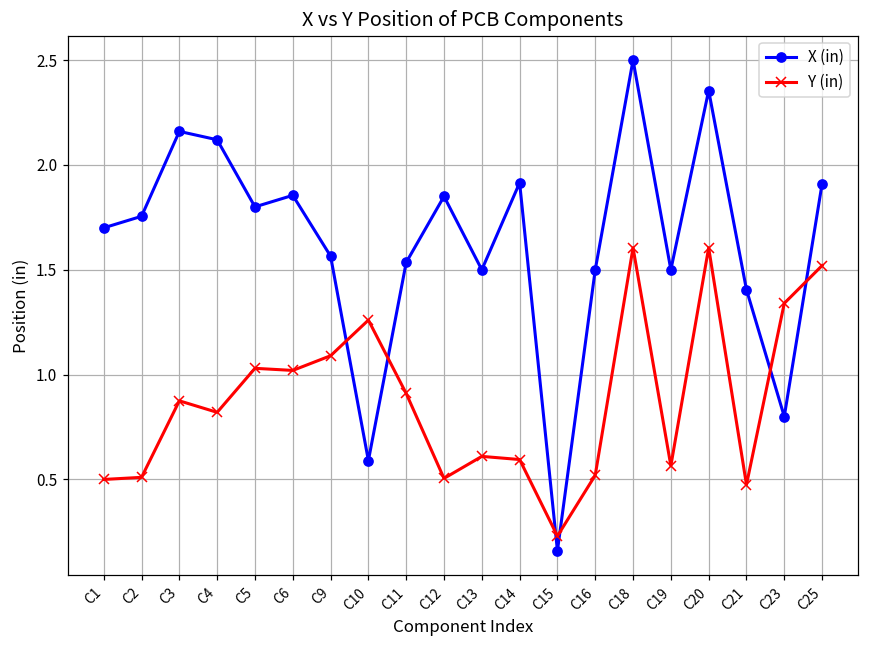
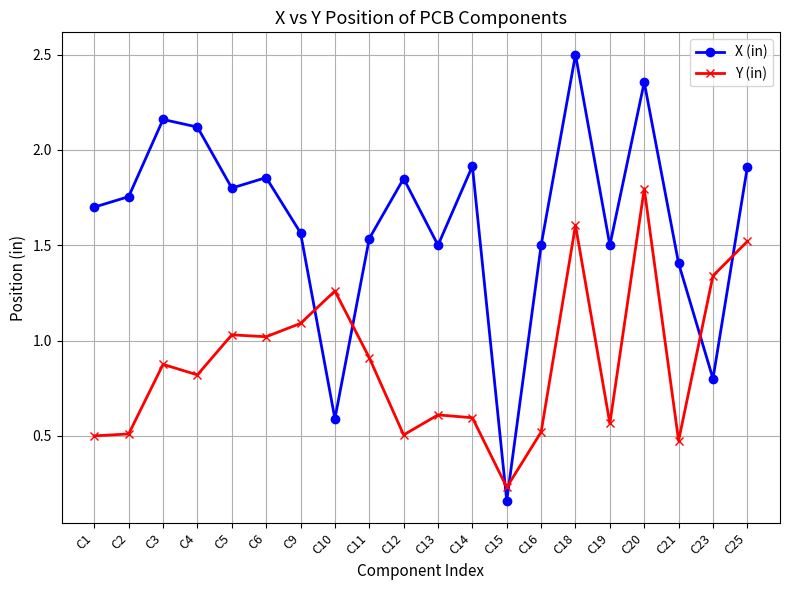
  {
    "X (in)": {
      "C1": 1.70,
      "C2": 1.76,
      "C3": 2.16,
      "C4": 2.12,
      "C5": 1.80,
      "C6": 1.86,
      "C9": 1.57,
      "C10": 0.59,
      "C11": 1.54,
      "C12": 1.85,
      "C13": 1.50,
      "C14": 1.92,
      "C15": 0.16,
      "C16": 1.50,
      "C18": 2.50,
      "C19": 1.50,
      "C20": 2.36,
      "C21": 1.41,
      "C23": 0.80,
      "C25": 1.91
    },
    "Y (in)": {
      "C1": 0.50,
      "C2": 0.51,
      "C3": 0.88,
      "C4": 0.82,
      "C5": 1.03,
      "C6": 1.02,
      "C9": 1.09,
      "C10": 1.26,
      "C11": 0.91,
      "C12": 0.51,
      "C13": 0.61,
      "C14": 0.60,
      "C15": 0.23,
      "C16": 0.52,
      "C18": 1.61,
      "C19": 0.57,
-     "C20": 1.61,
+     "C20": 1.80,
      "C21": 0.48,
      "C23": 1.34,
      "C25": 1.52
    }
  }
